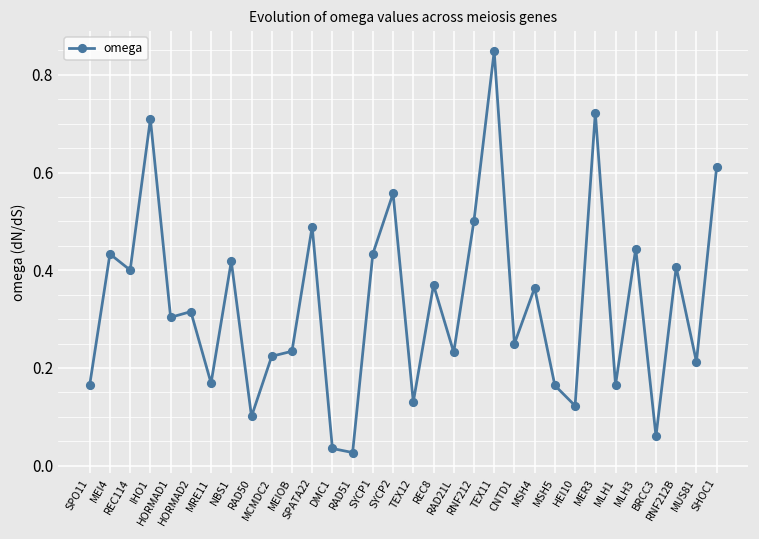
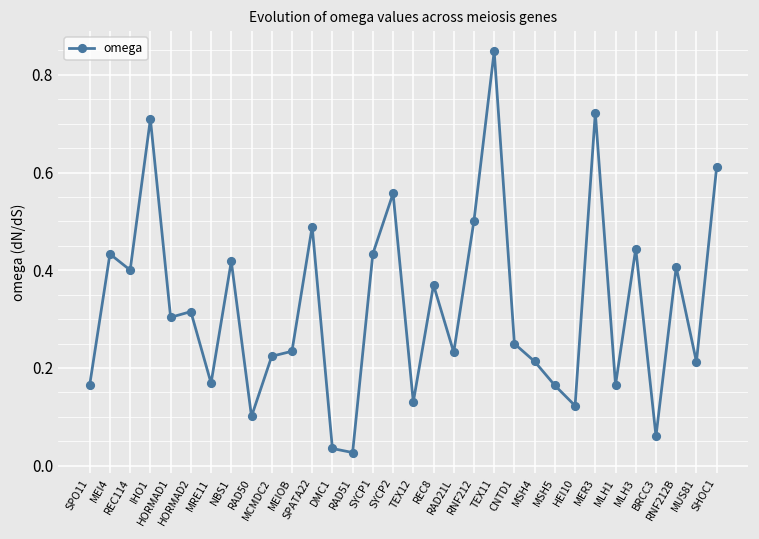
  {
    "SPO11": 0.17,
    "MEI4": 0.43,
    "REC114": 0.40,
    "IHO1": 0.71,
    "HORMAD1": 0.30,
    "HORMAD2": 0.32,
    "MRE11": 0.17,
    "NBS1": 0.42,
    "RAD50": 0.10,
    "MCMDC2": 0.22,
    "MEIOB": 0.23,
    "SPATA22": 0.49,
    "DMC1": 0.04,
    "RAD51": 0.03,
    "SYCP1": 0.43,
    "SYCP2": 0.56,
    "TEX12": 0.13,
    "REC8": 0.37,
    "RAD21L": 0.23,
    "RNF212": 0.50,
    "TEX11": 0.85,
    "CNTD1": 0.25,
-   "MSH4": 0.36,
+   "MSH4": 0.21,
    "MSH5": 0.16,
    "HEI10": 0.12,
    "MER3": 0.72,
    "MLH1": 0.17,
    "MLH3": 0.44,
    "BRCC3": 0.06,
    "RNF212B": 0.41,
    "MUS81": 0.21,
    "SHOC1": 0.61
  }
